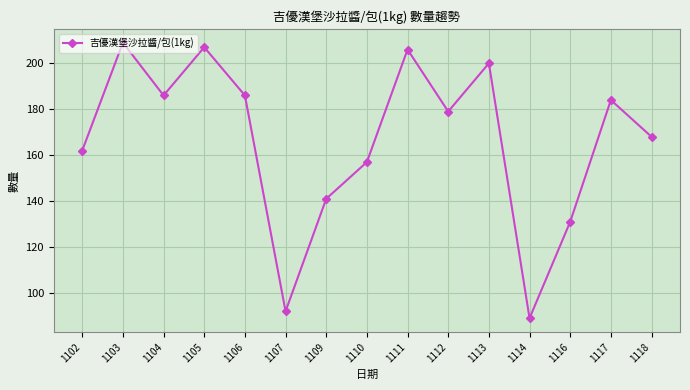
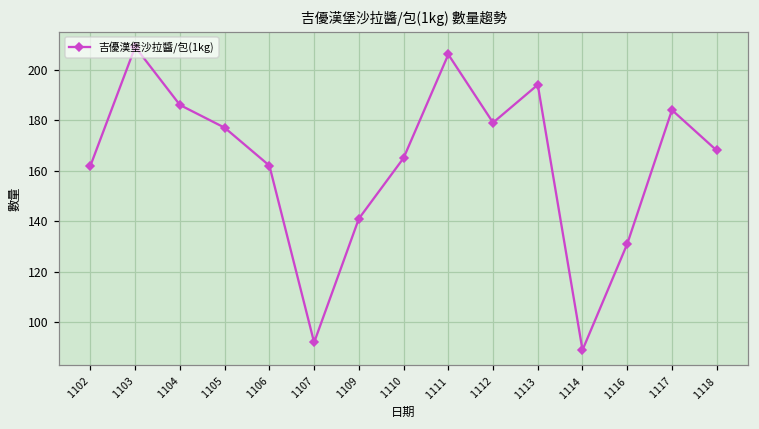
  {
    "1102": 162,
    "1104": 186,
-   "1105": 207,
-   "1106": 186,
+   "1105": 177,
+   "1106": 162,
    "1107": 92,
    "1109": 141,
-   "1110": 157,
+   "1110": 165,
    "1111": 206,
    "1112": 179,
-   "1113": 200,
+   "1113": 194,
    "1114": 89,
    "1116": 131,
    "1117": 184,
    "1118": 168
  }
